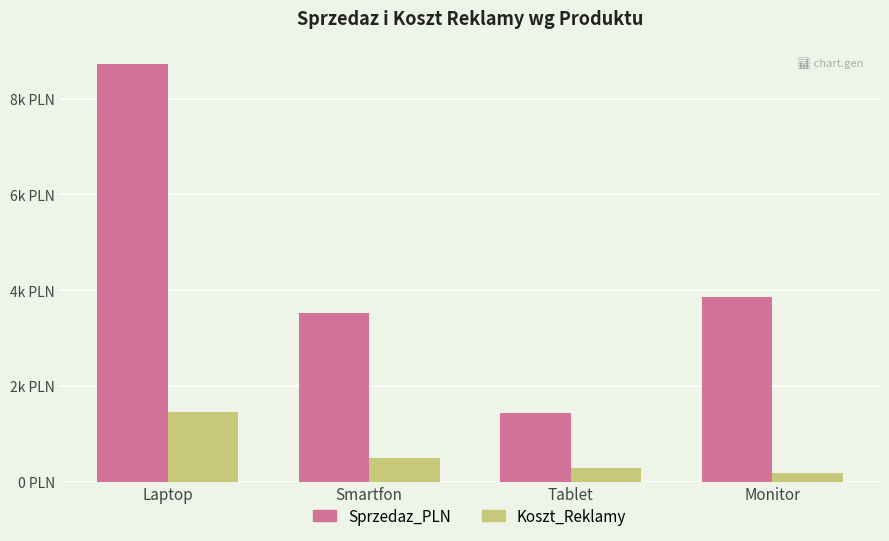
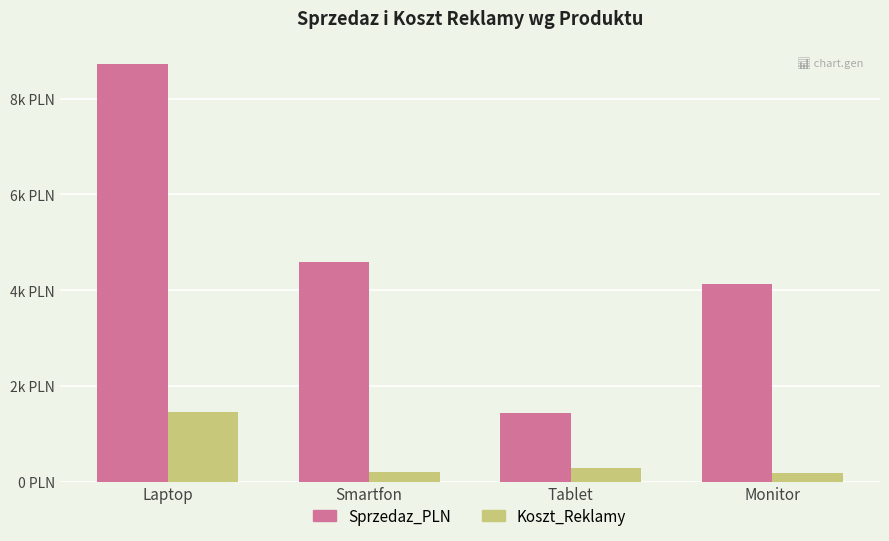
  {
    "Sprzedaz_PLN": {
      "Laptop": "8.7k PLN",
-     "Smartfon": "3.5k PLN",
+     "Smartfon": "4.6k PLN",
      "Tablet": "1.4k PLN",
-     "Monitor": "3.9k PLN"
+     "Monitor": "4.1k PLN"
    },
    "Koszt_Reklamy": {
      "Laptop": "1.5k PLN",
-     "Smartfon": "0.5k PLN",
+     "Smartfon": "0.2k PLN",
      "Tablet": "0.3k PLN",
      "Monitor": "0.2k PLN"
    }
  }
